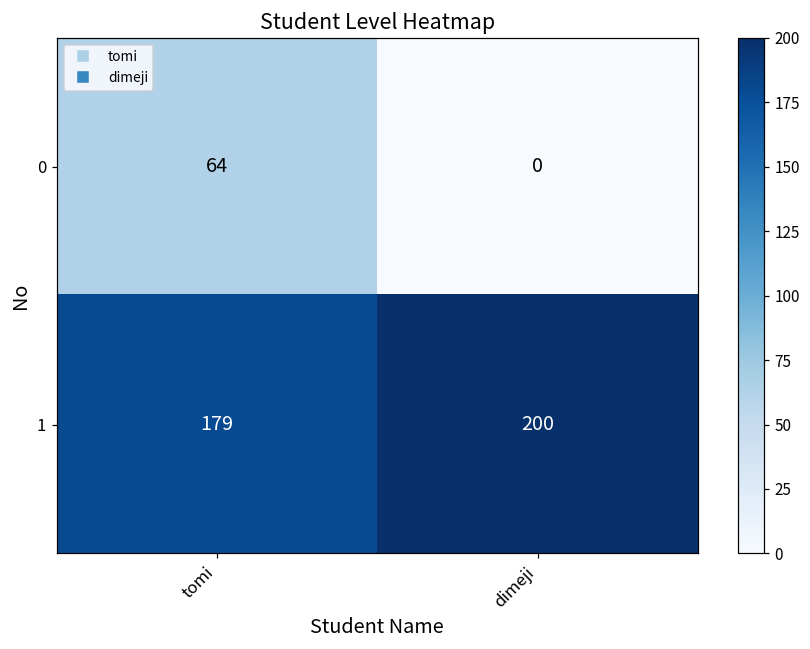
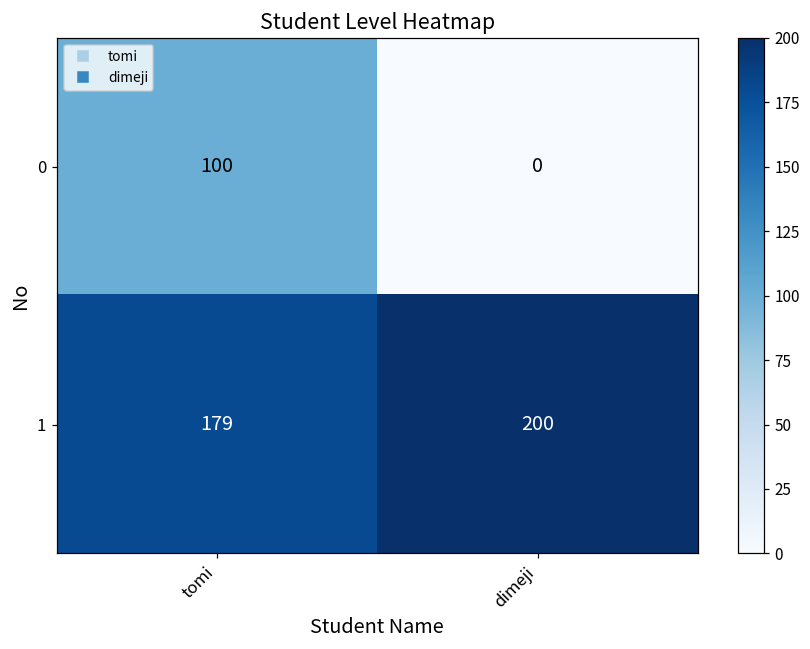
  {
    "0": {
-     "tomi": 64,
+     "tomi": 100,
      "dimeji": 0
    },
    "1": {
      "tomi": 179,
      "dimeji": 200
    }
  }
